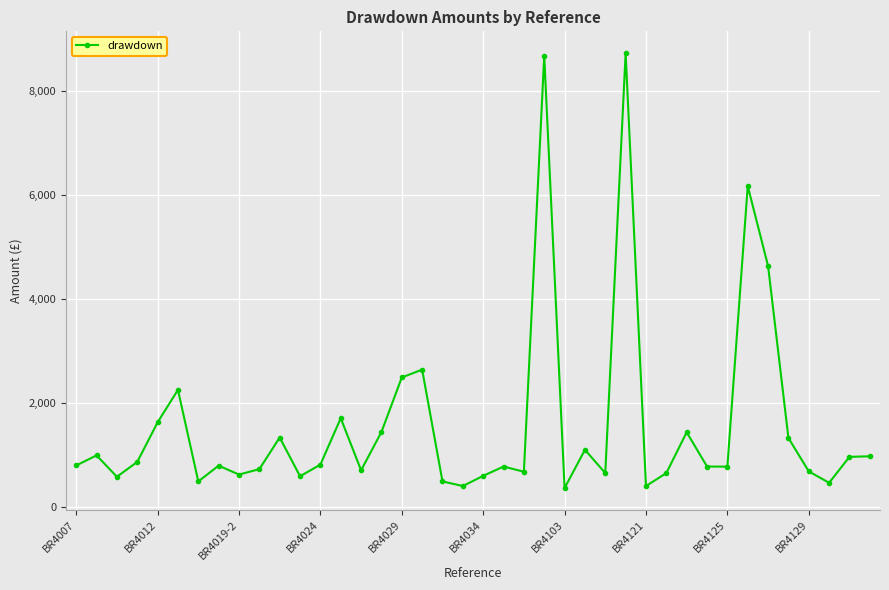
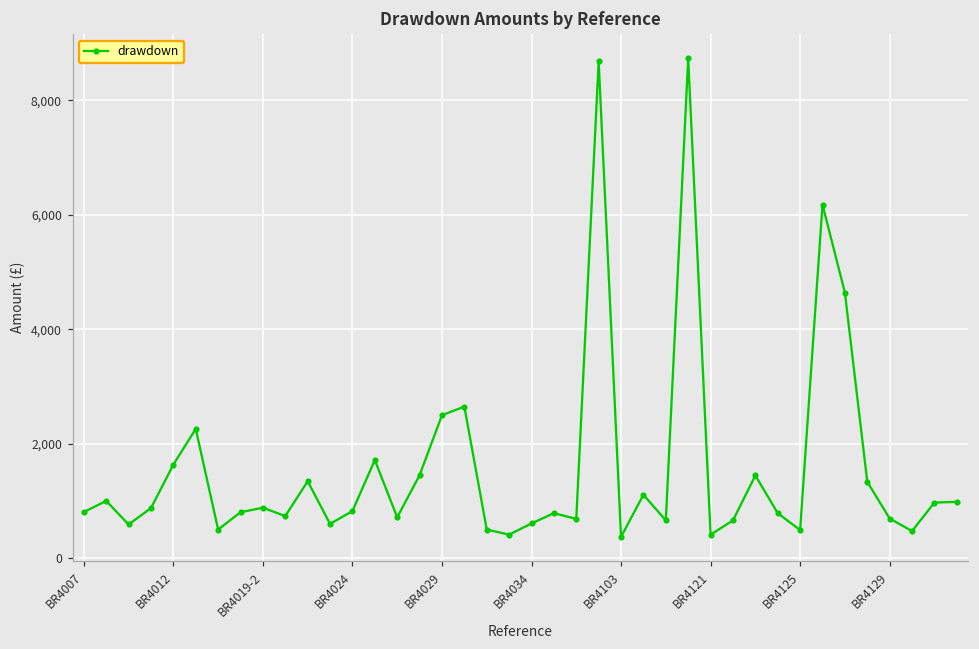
  {
    "BR4007": "800",
    "BR4012": "1,600",
-   "BR4019-2": "600",
+   "BR4019-2": "900",
    "BR4024": "800",
    "BR4029": "2,500",
    "BR4034": "600",
    "BR4103": "400",
    "BR4121": "400",
-   "BR4125": "800",
+   "BR4125": "500",
    "BR4129": "700"
  }
